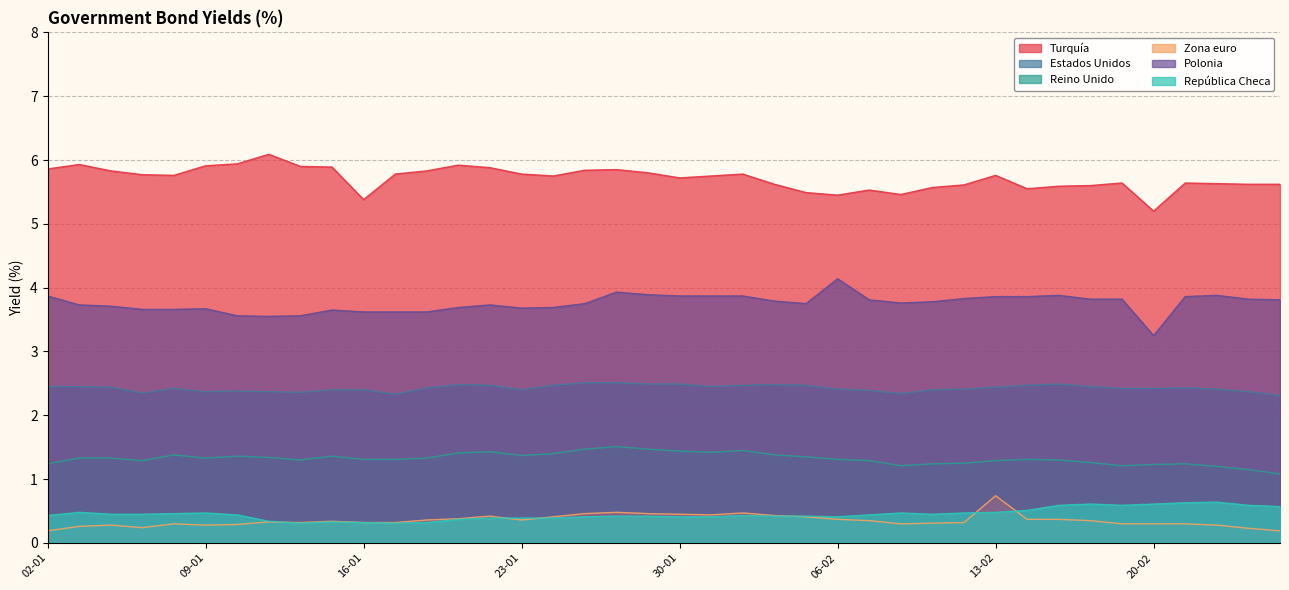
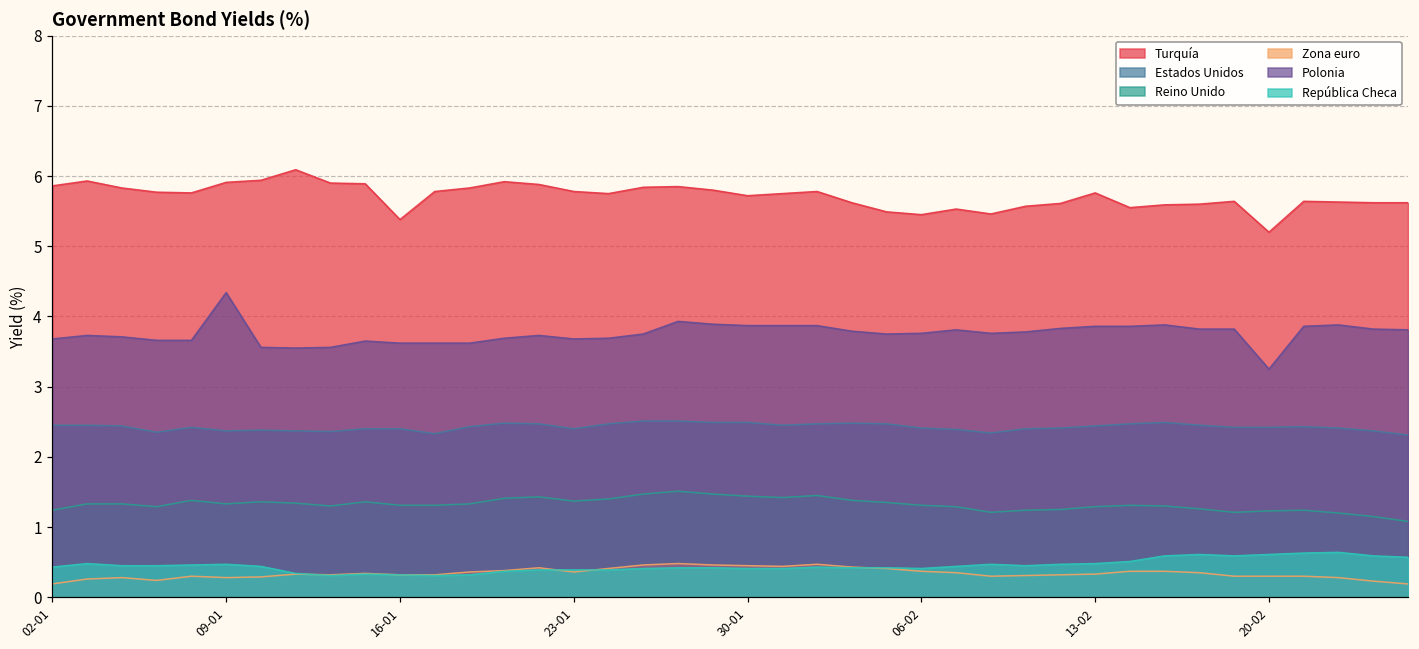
  {
    "Turquía": {
      "02-01": 5.9,
      "09-01": 5.9,
      "16-01": 5.4,
      "23-01": 5.8,
      "30-01": 5.7,
      "06-02": 5.5,
      "13-02": 5.8,
      "20-02": 5.2
    },
    "Zona euro": {
      "02-01": 0.2,
      "09-01": 0.3,
      "30-01": 0.5,
      "06-02": 0.4,
-     "13-02": 0.7,
+     "13-02": 0.3,
      "20-02": 0.3
    },
    "Polonia": {
-     "02-01": 3.9,
-     "09-01": 3.7,
+     "02-01": 3.7,
+     "09-01": 4.3,
      "16-01": 3.6,
      "23-01": 3.7,
      "30-01": 3.9,
-     "06-02": 4.1,
+     "06-02": 3.8,
      "13-02": 3.9,
      "20-02": 3.3
    }
  }
